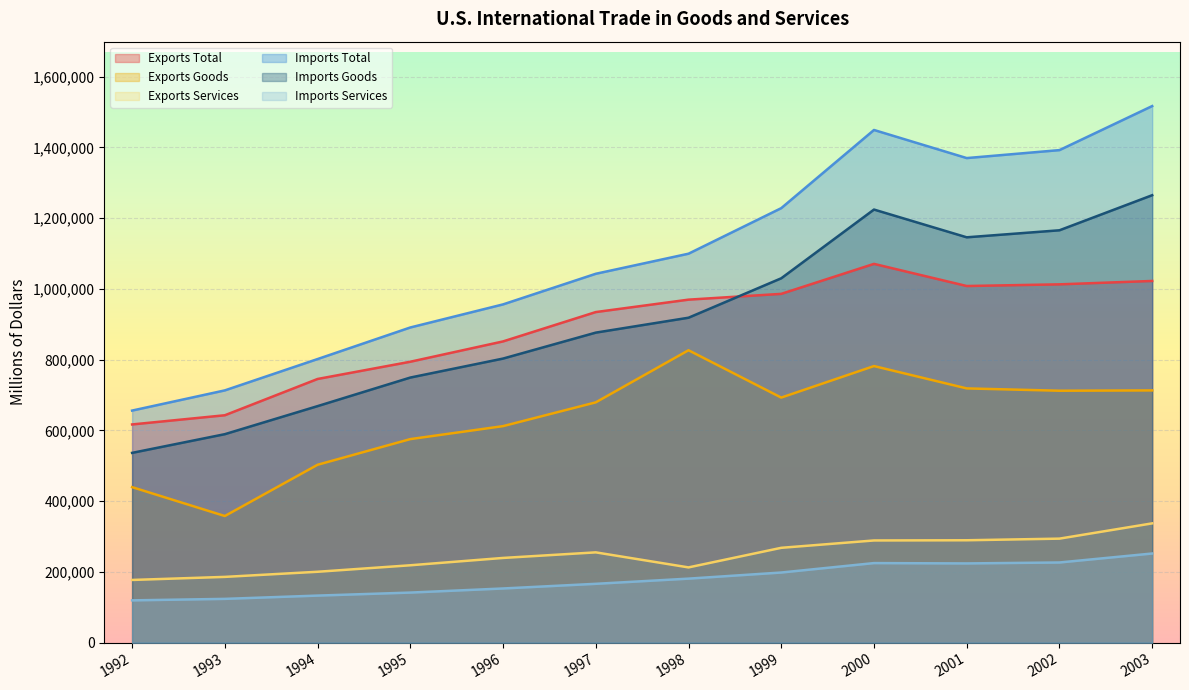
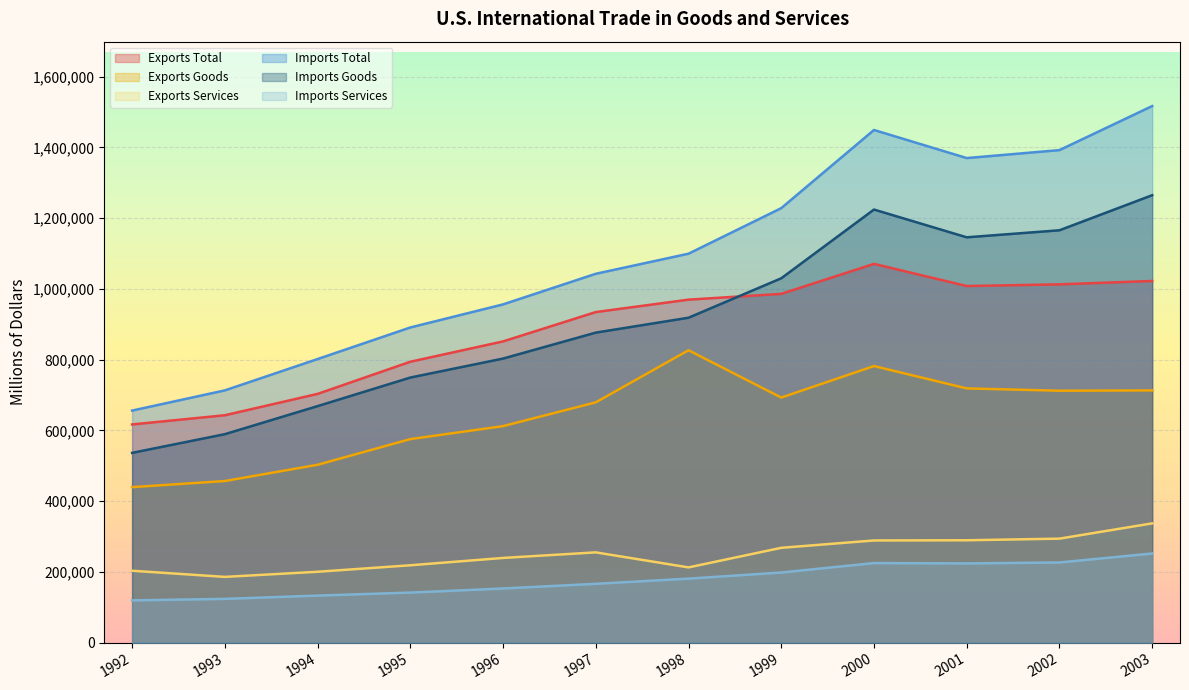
  {
    "Exports Total": {
      "1992": "620,000",
      "1993": "640,000",
-     "1994": "750,000",
+     "1994": "700,000",
      "1995": "790,000",
      "1996": "850,000",
      "1997": "930,000",
      "1998": "970,000",
      "1999": "990,000",
      "2000": "1,070,000",
      "2001": "1,010,000",
      "2002": "1,010,000",
      "2003": "1,020,000"
    },
    "Exports Goods": {
      "1992": "440,000",
-     "1993": "360,000",
+     "1993": "460,000",
      "1994": "500,000",
      "1995": "580,000",
      "1996": "610,000",
      "1997": "680,000",
      "1998": "830,000",
      "1999": "690,000",
      "2000": "780,000",
      "2001": "720,000",
      "2002": "710,000",
      "2003": "710,000"
    },
    "Exports Services": {
-     "1992": "180,000",
+     "1992": "200,000",
      "1993": "190,000",
      "1994": "200,000",
      "1995": "220,000",
      "1996": "240,000",
      "1997": "260,000",
      "1998": "210,000",
      "1999": "270,000",
      "2000": "290,000",
      "2001": "290,000",
      "2002": "290,000",
      "2003": "340,000"
    }
  }
